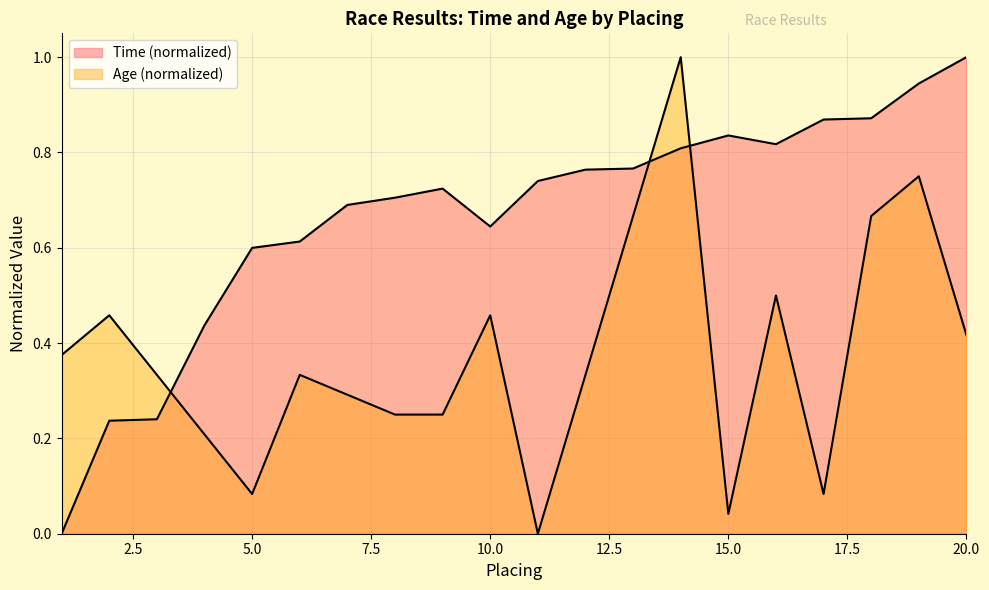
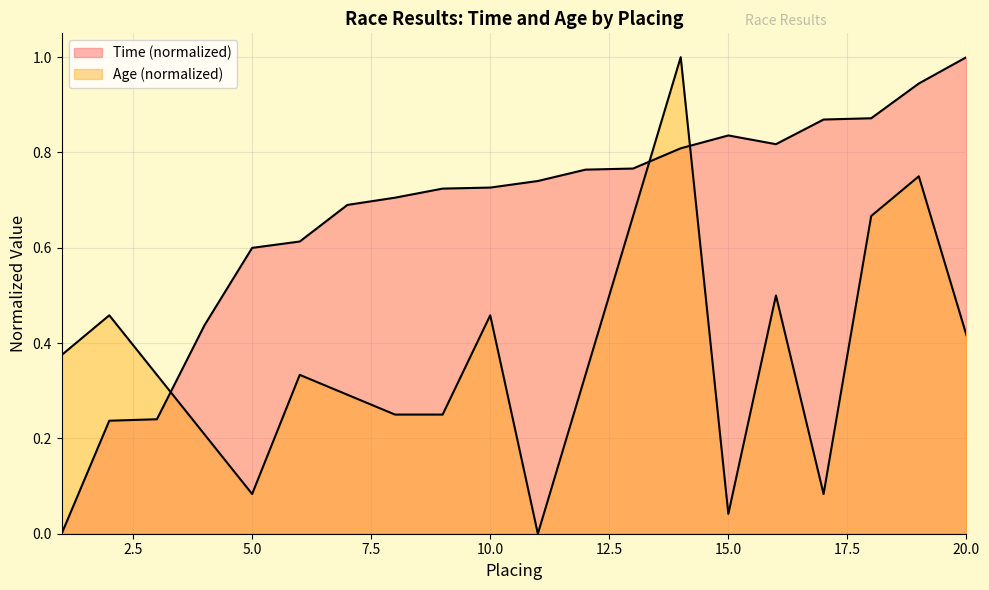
  {
    "Time (normalized)": {
      "5.0": 0.60,
-     "10.0": 0.64,
+     "10.0": 0.73,
      "15.0": 0.84,
      "20.0": 1.00
    },
    "Age (normalized)": {
      "5.0": 0.08,
      "10.0": 0.46,
      "15.0": 0.04,
      "20.0": 0.42
    }
  }
